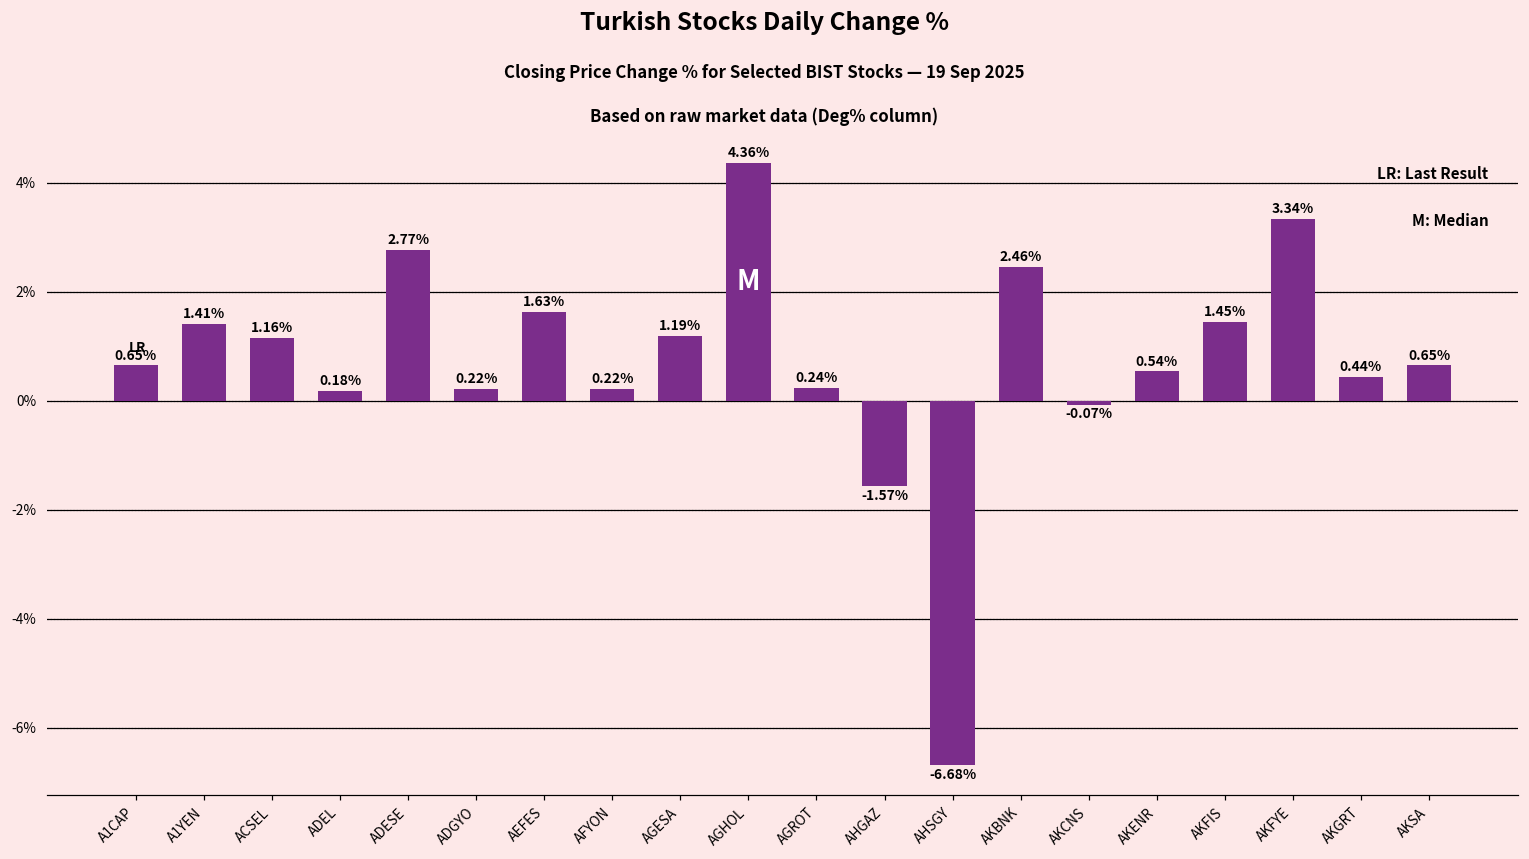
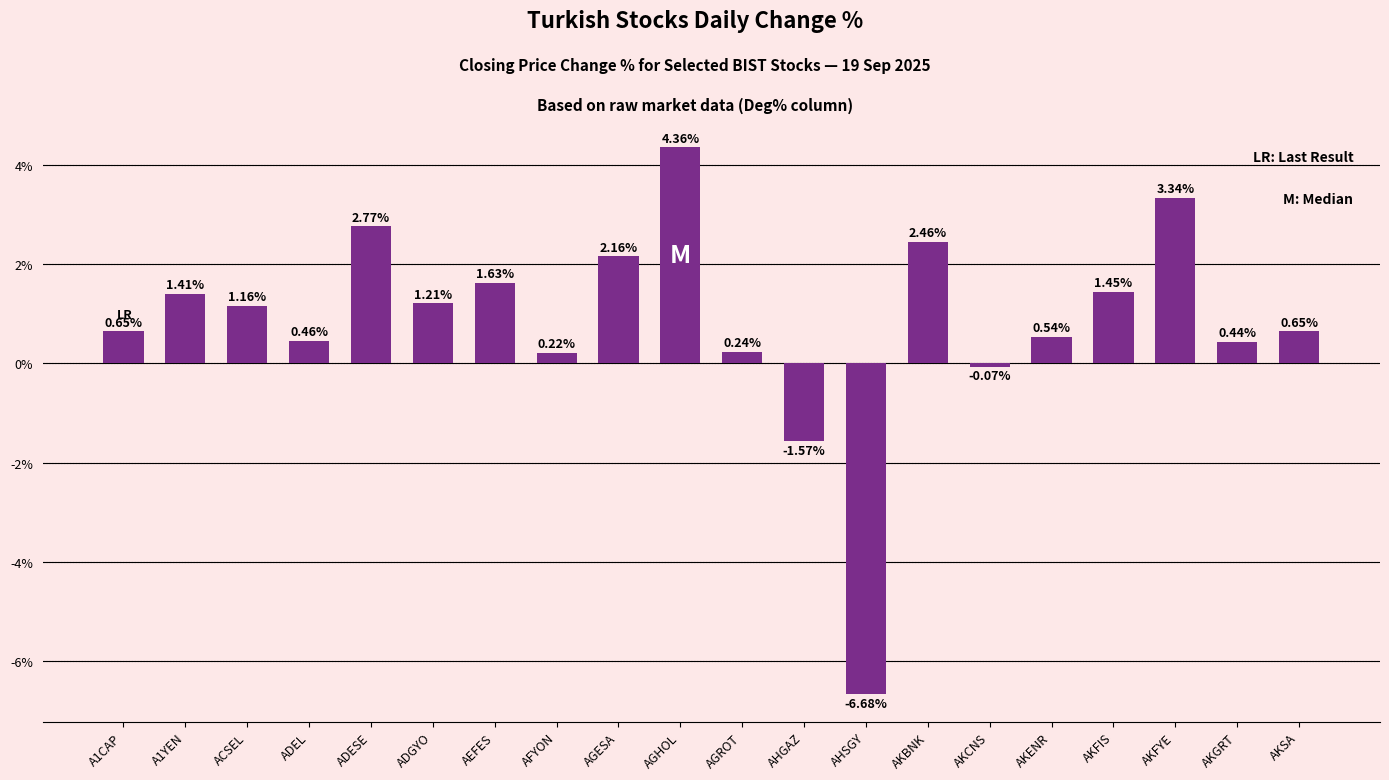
  {
    "A1YEN": "1.41%",
    "ACSEL": "1.16%",
-   "ADEL": "0.18%",
+   "ADEL": "0.46%",
    "ADESE": "2.77%",
-   "ADGYO": "0.22%",
+   "ADGYO": "1.21%",
    "AEFES": "1.63%",
    "AFYON": "0.22%",
-   "AGESA": "1.19%",
+   "AGESA": "2.16%",
    "AGHOL": "4.36%",
    "AGROT": "0.24%",
    "AHGAZ": "-1.57%",
    "AHSGY": "-6.68%",
    "AKBNK": "2.46%",
    "AKCNS": "-0.07%",
    "AKENR": "0.54%",
    "AKFIS": "1.45%",
    "AKFYE": "3.34%",
    "AKGRT": "0.44%",
    "AKSA": "0.65%"
  }
